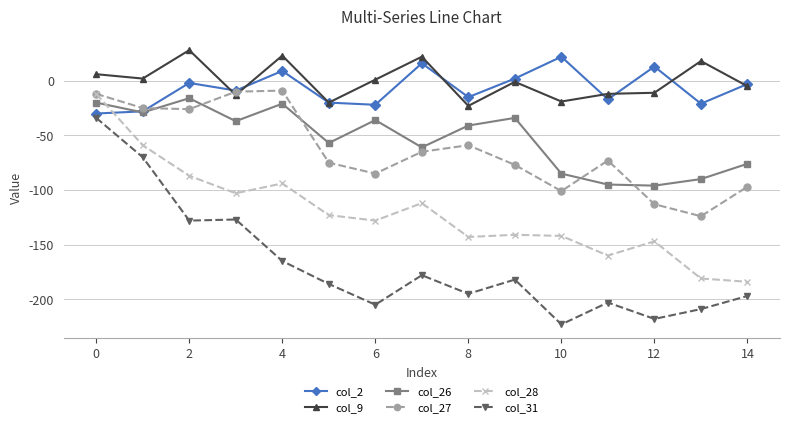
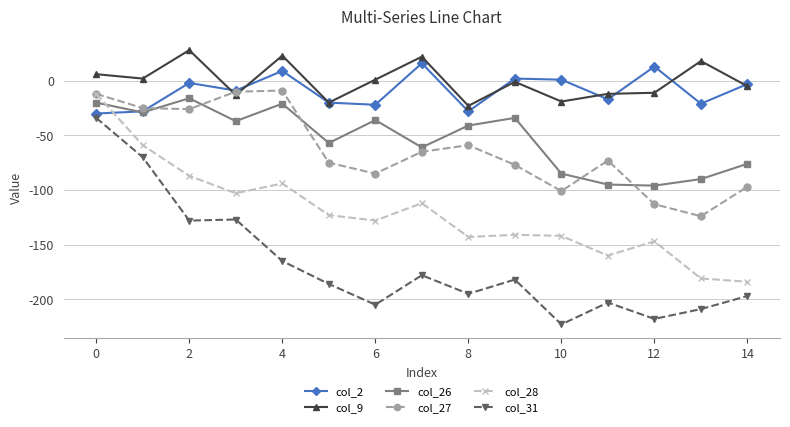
  {
    "col_2": {
      "0": -30,
      "2": -2,
      "4": 9,
      "6": -22,
-     "8": -15,
-     "10": 22,
+     "8": -28,
+     "10": 1,
      "12": 13
    }
  }
